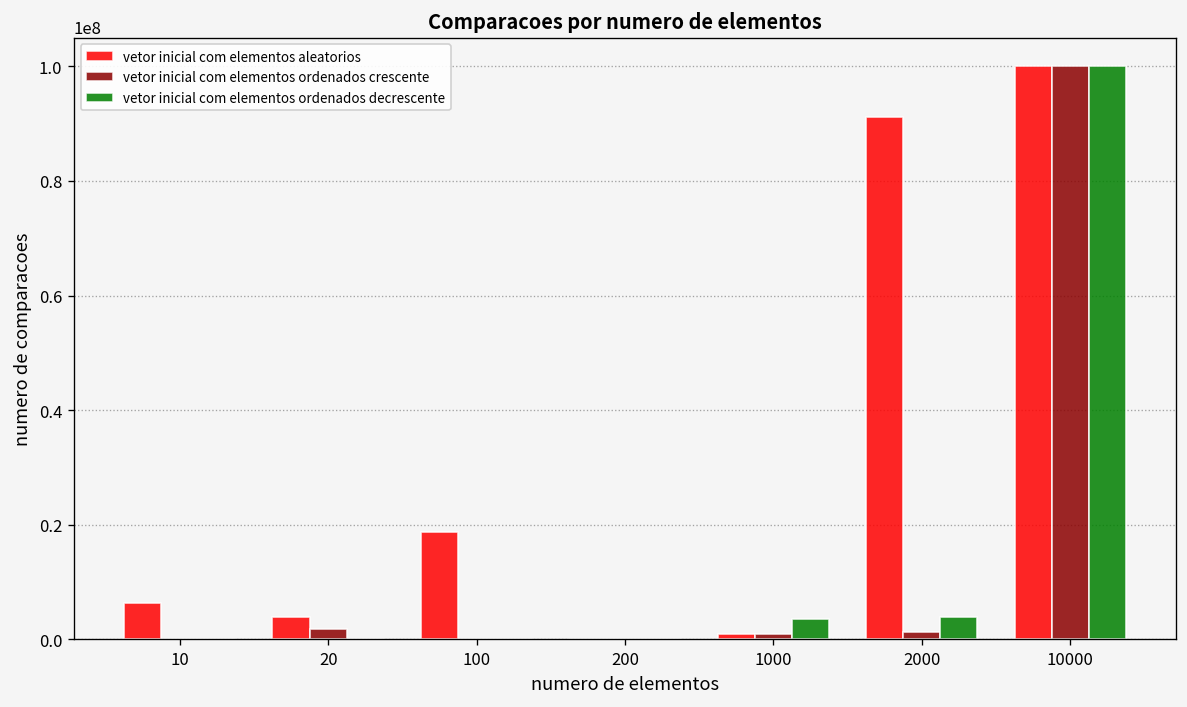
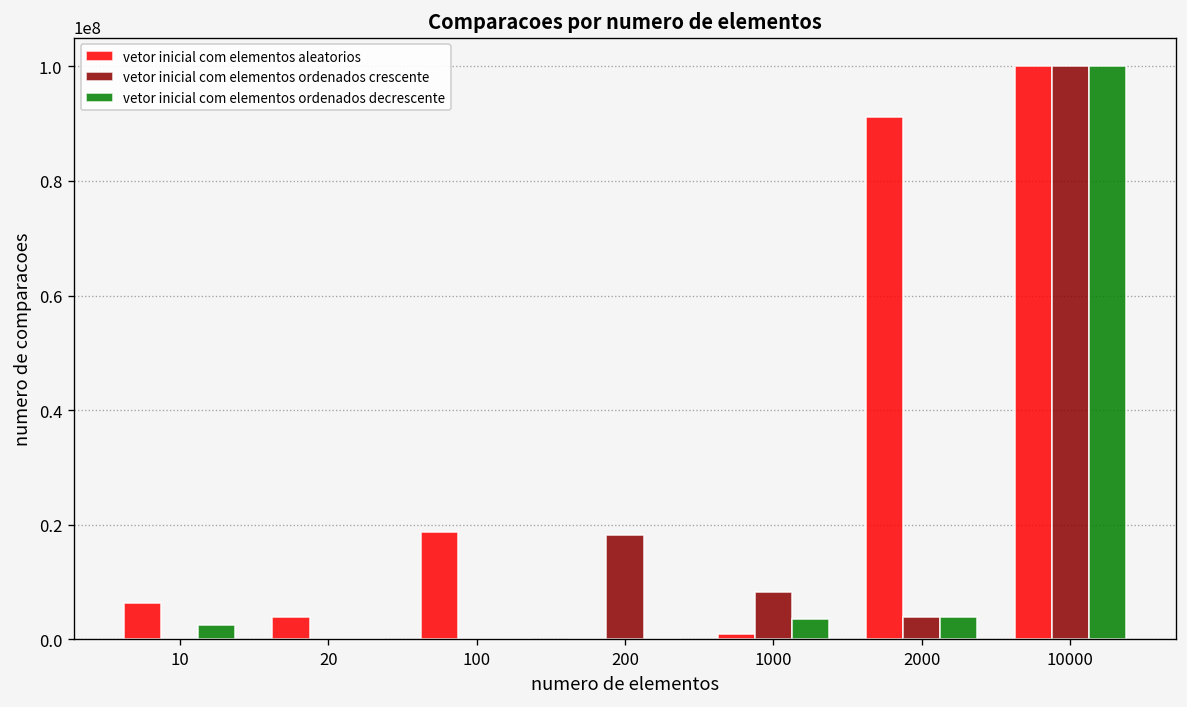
  {
    "vetor inicial com elementos aleatorios": {
      "10": 6000000,
      "20": 4000000,
      "100": 19000000,
      "1000": 1000000,
      "2000": 91000000,
      "10000": 100000000
    },
    "vetor inicial com elementos ordenados crescente": {
-     "20": 2000000,
-     "200": 0,
-     "1000": 1000000,
-     "2000": 1000000,
+     "20": 0,
+     "200": 18000000,
+     "1000": 8000000,
+     "2000": 4000000,
      "10000": 100000000
    },
    "vetor inicial com elementos ordenados decrescente": {
-     "10": 0,
+     "10": 3000000,
      "1000": 4000000,
      "2000": 4000000,
      "10000": 100000000
    }
  }
